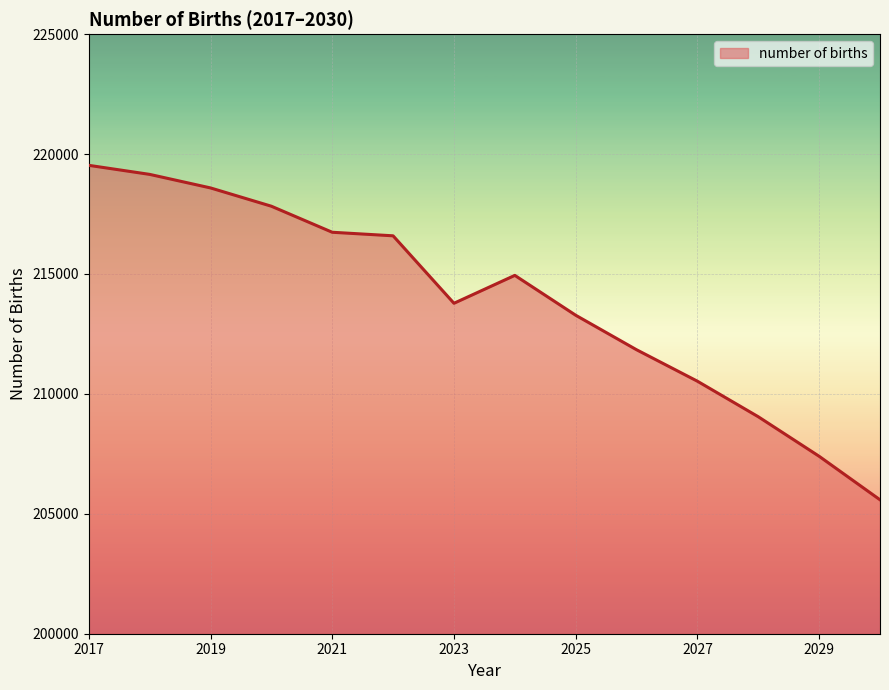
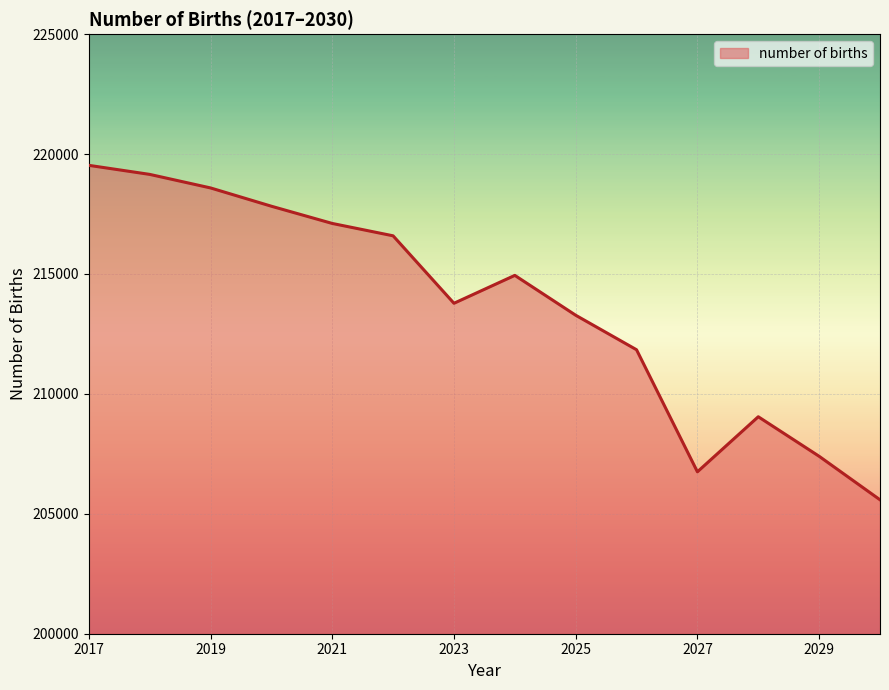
  {
    "2017": 219500,
    "2019": 218600,
-   "2021": 216700,
+   "2021": 217100,
    "2023": 213800,
    "2025": 213300,
-   "2027": 210500,
+   "2027": 206800,
    "2029": 207400
  }
